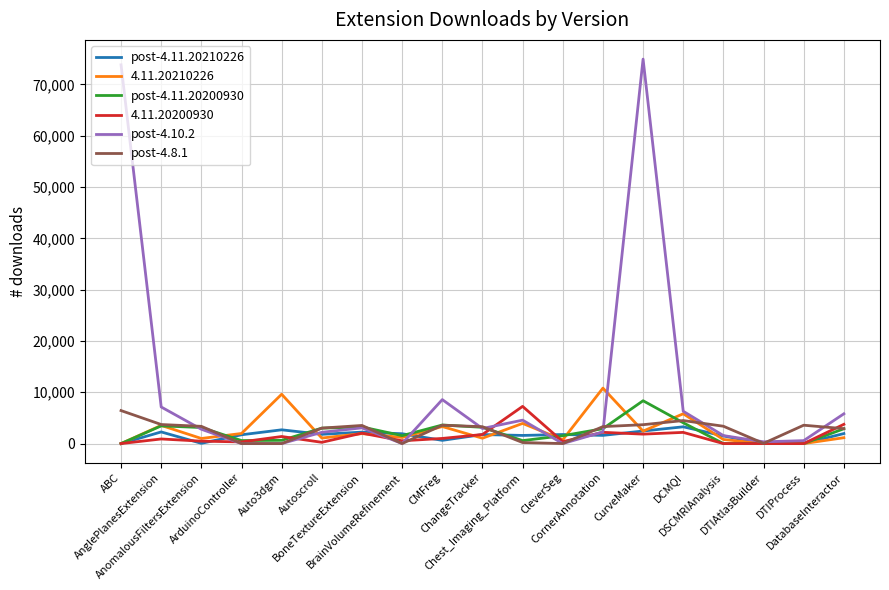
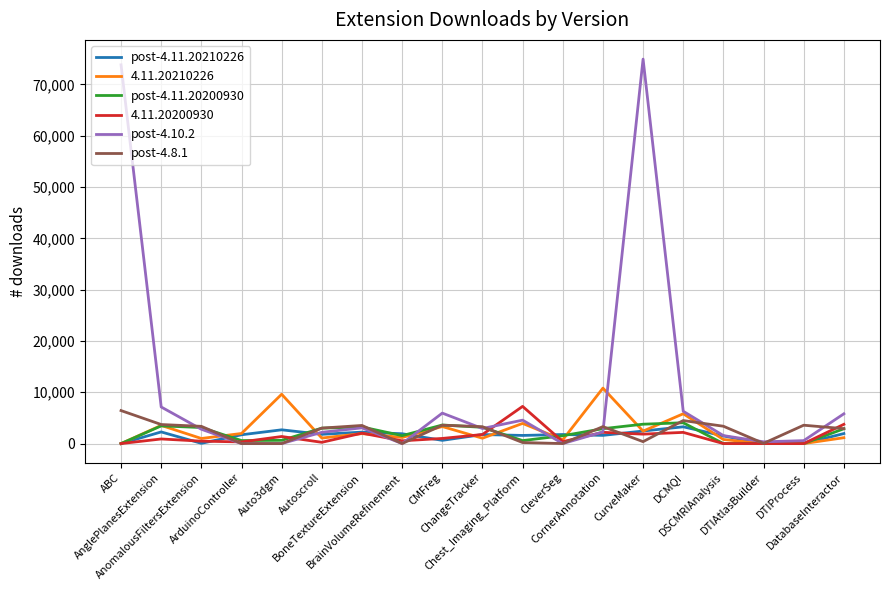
  {
    "post-4.11.20210226": {
      "AnglePlanesExtension": "2,000",
      "Auto3dgm": "3,000",
      "Chest_Imaging_Platform": "2,000",
      "CornerAnnotation": "2,000",
      "DCMQI": "3,000",
      "DatabaseInteractor": "2,000"
    },
    "4.11.20210226": {
      "AnomalousFiltersExtension": "1,000",
      "Auto3dgm": "10,000",
      "Autoscroll": "1,000",
      "ChangeTracker": "1,000",
      "Chest_Imaging_Platform": "4,000",
      "CornerAnnotation": "11,000",
      "DSCMRIAnalysis": "1,000",
      "DatabaseInteractor": "1,000"
    },
    "post-4.11.20200930": {
      "Auto3dgm": "1,000",
-     "CurveMaker": "8,000"
+     "CurveMaker": "4,000"
    },
    "4.11.20200930": {
      "AnglePlanesExtension": "1,000",
      "Auto3dgm": "1,000",
      "Autoscroll": "0",
      "BrainVolumeRefinement": "1,000",
      "Chest_Imaging_Platform": "7,000",
      "CurveMaker": "2,000",
      "DCMQI": "2,000",
      "DatabaseInteractor": "4,000"
    },
    "post-4.10.2": {
      "AnglePlanesExtension": "7,000",
-     "CMFreg": "9,000",
+     "CMFreg": "6,000",
      "Chest_Imaging_Platform": "5,000",
      "CurveMaker": "75,000",
      "DTIProcess": "1,000",
      "DatabaseInteractor": "6,000"
    },
    "post-4.8.1": {
      "ABC": "6,000",
-     "CurveMaker": "4,000",
+     "CurveMaker": "0",
      "DSCMRIAnalysis": "3,000",
      "DTIProcess": "4,000"
    }
  }
